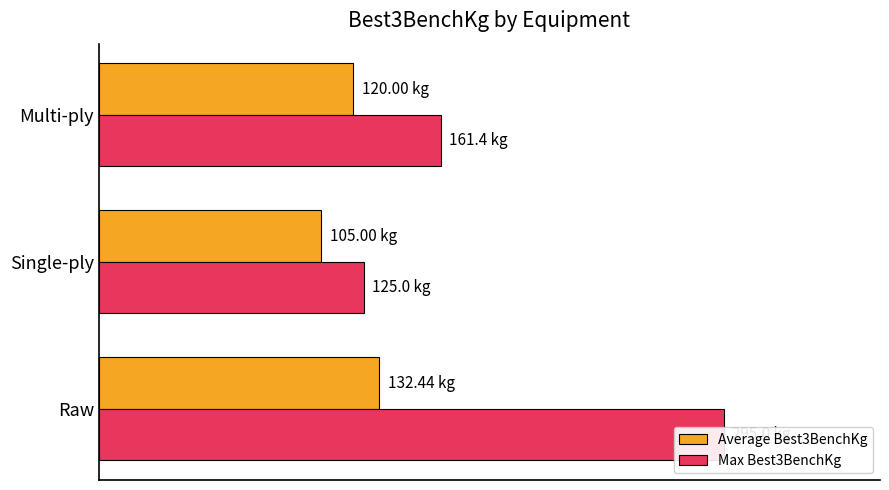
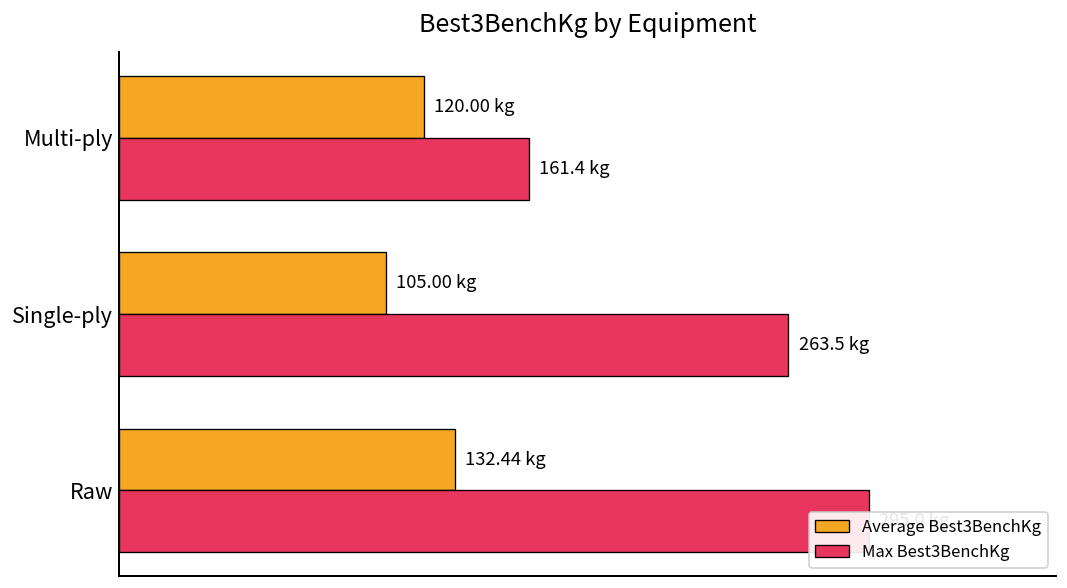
  {
    "Average Best3BenchKg": {
      "Multi-ply": 120.00,
      "Single-ply": 105.00,
      "Raw": 132.44
    },
    "Max Best3BenchKg": {
      "Multi-ply": 161.4,
-     "Single-ply": 125.0
+     "Single-ply": 263.5
    }
  }
